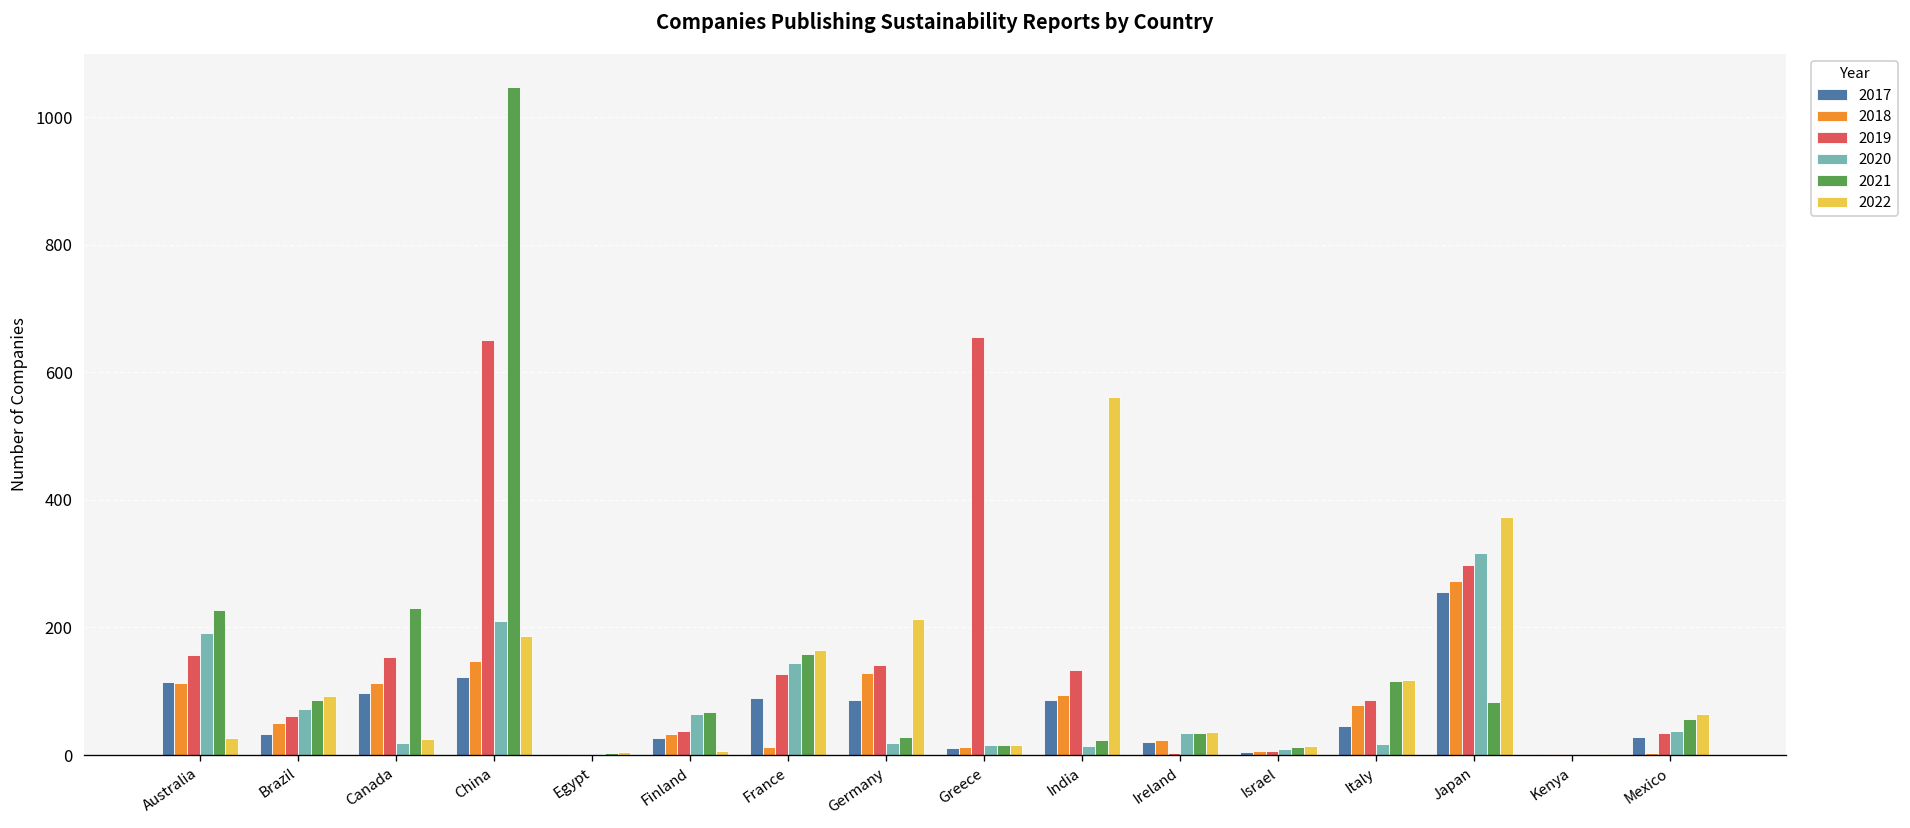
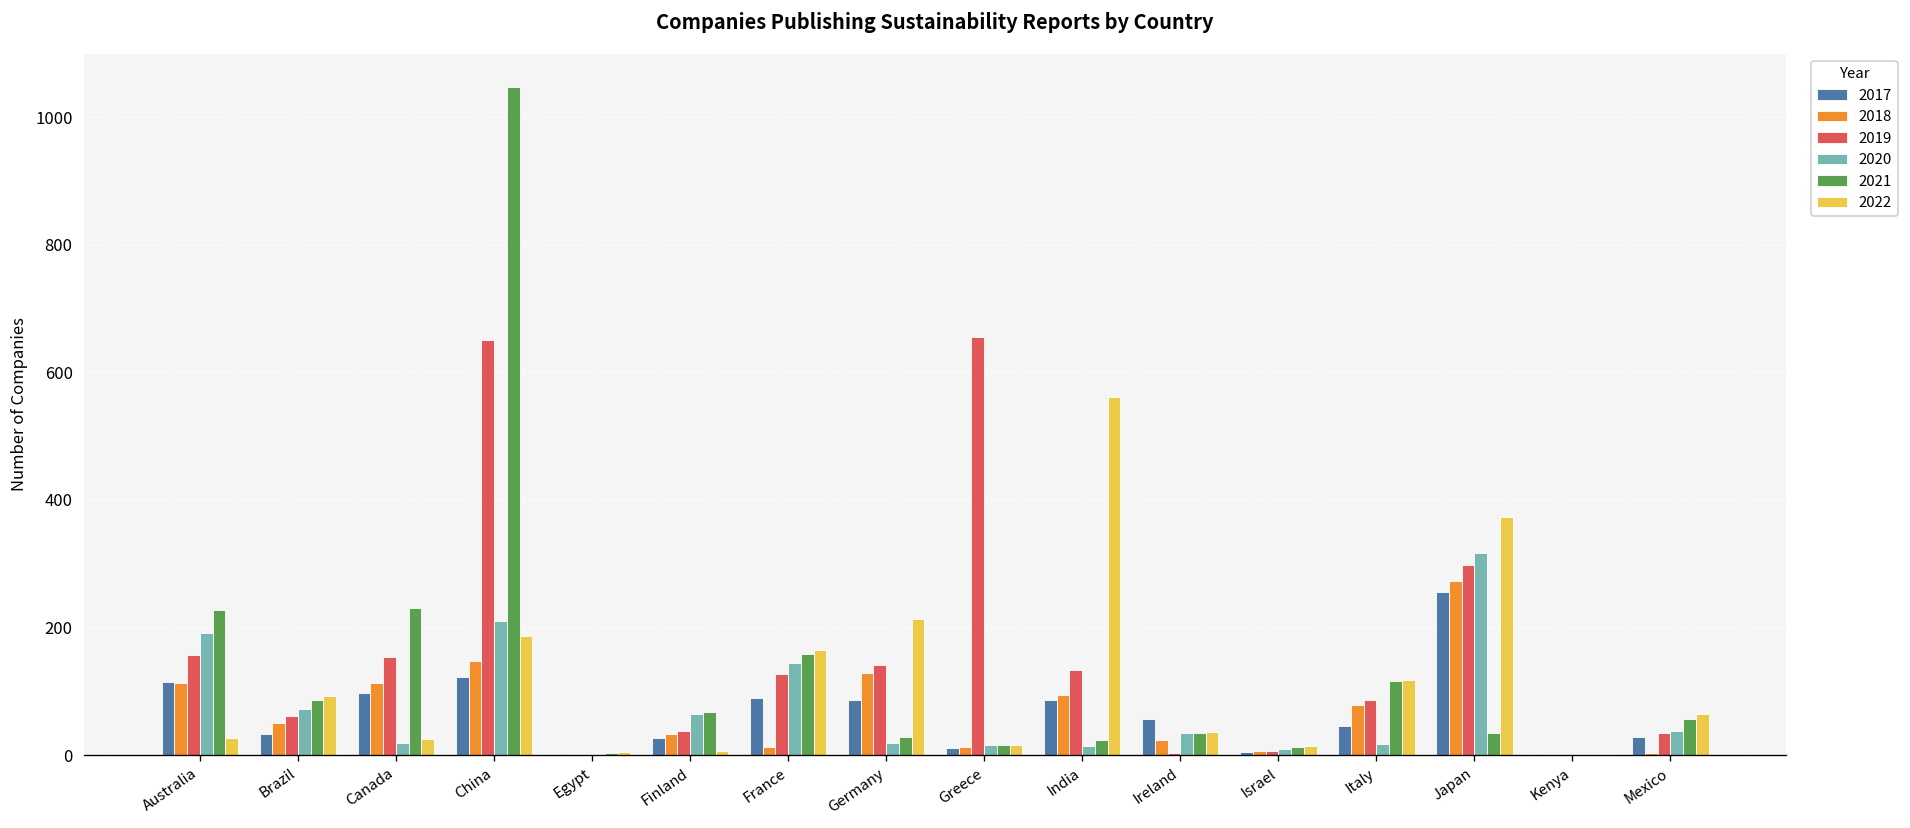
  {
    "2017": {
      "Australia": 110,
      "Brazil": 30,
      "Canada": 100,
      "China": 120,
      "Finland": 30,
      "France": 90,
      "Germany": 90,
      "Greece": 10,
      "India": 90,
-     "Ireland": 20,
+     "Ireland": 60,
      "Israel": 10,
      "Italy": 50,
      "Japan": 260,
      "Mexico": 30
    },
    "2018": {
      "Australia": 110,
      "Brazil": 50,
      "Canada": 110,
      "China": 150,
      "Egypt": 0,
      "Finland": 30,
      "France": 10,
      "Germany": 130,
      "Greece": 10,
      "India": 90,
      "Ireland": 20,
      "Israel": 10,
      "Italy": 80,
      "Japan": 270
    },
    "2019": {
      "Australia": 160,
      "Brazil": 60,
      "Canada": 150,
      "China": 650,
      "Egypt": 0,
      "Finland": 40,
      "France": 130,
      "Germany": 140,
      "Greece": 660,
      "India": 130,
      "Israel": 10,
      "Italy": 90,
      "Japan": 300,
      "Mexico": 30
    },
    "2020": {
      "Australia": 190,
      "Brazil": 70,
      "Canada": 20,
      "China": 210,
      "Finland": 70,
      "France": 140,
      "Germany": 20,
      "Greece": 20,
      "India": 20,
      "Ireland": 30,
      "Israel": 10,
      "Italy": 20,
      "Japan": 320,
      "Mexico": 40
    },
    "2021": {
      "Australia": 230,
      "Brazil": 90,
      "Canada": 230,
      "China": 1050,
      "Finland": 70,
      "France": 160,
      "Germany": 30,
      "Greece": 20,
      "India": 20,
      "Ireland": 40,
      "Israel": 10,
      "Italy": 120,
-     "Japan": 80,
+     "Japan": 30,
      "Mexico": 60
    },
    "2022": {
      "Australia": 30,
      "Brazil": 90,
      "Canada": 30,
      "China": 190,
      "Egypt": 10,
      "Finland": 10,
      "France": 160,
      "Germany": 210,
      "Greece": 20,
      "India": 560,
      "Ireland": 40,
      "Israel": 10,
      "Italy": 120,
      "Japan": 370,
      "Mexico": 70
    }
  }
